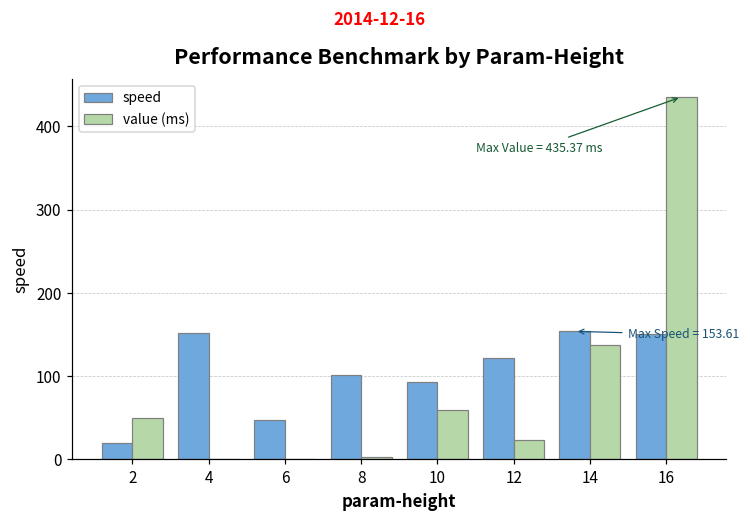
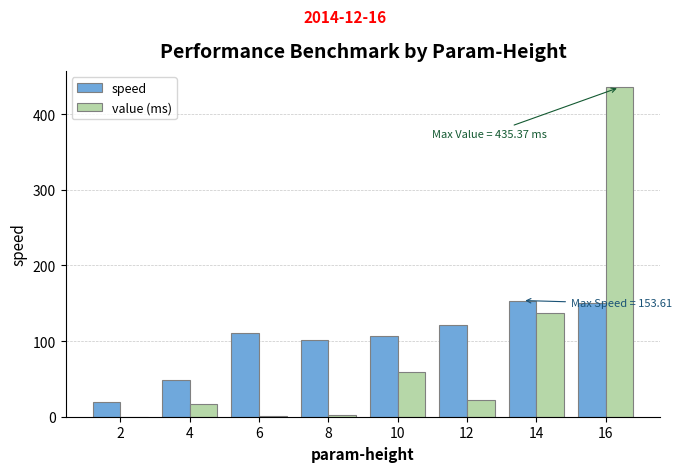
  {
    "speed": {
      "2": 20,
-     "4": 150,
-     "6": 50,
+     "4": 50,
+     "6": 110,
      "8": 100,
-     "10": 90,
+     "10": 110,
      "12": 120
    },
    "value (ms)": {
-     "2": 50,
-     "4": 0,
+     "2": 0,
+     "4": 20,
      "10": 60,
      "12": 20,
      "14": 140
    }
  }
